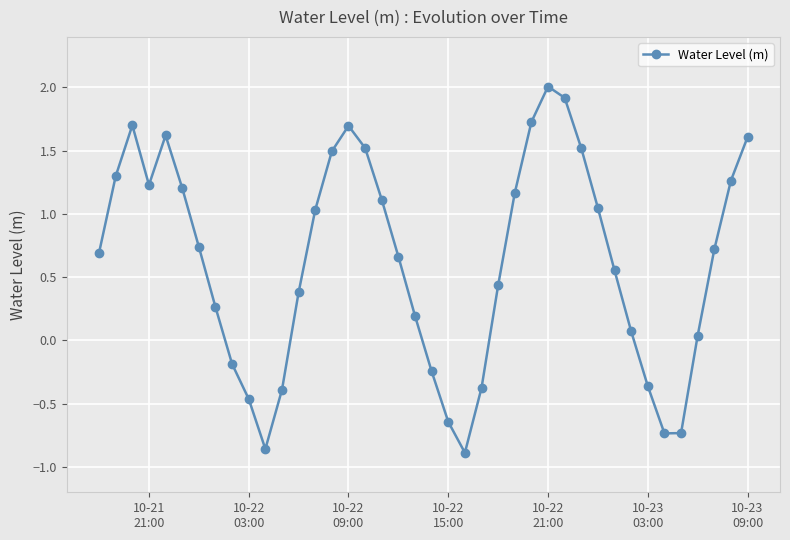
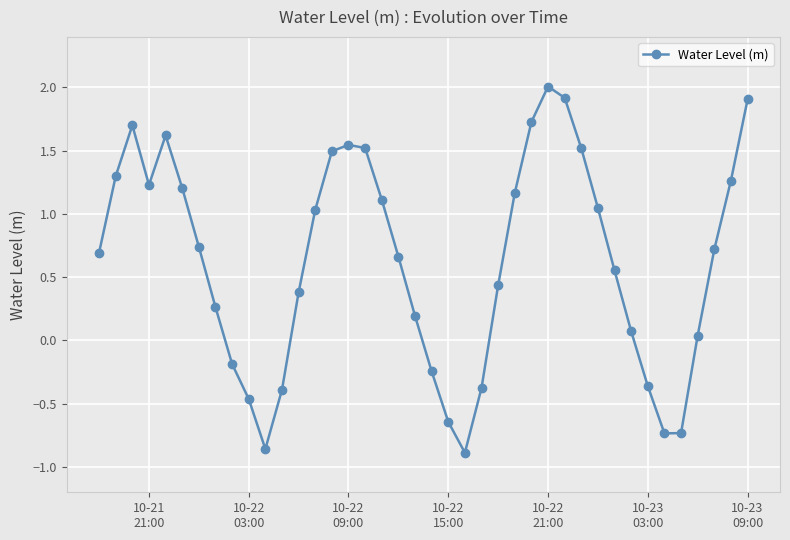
  {
    "10-21 21:00": 1.23,
    "10-22 03:00": -0.46,
-   "10-22 09:00": 1.70,
+   "10-22 09:00": 1.55,
    "10-22 15:00": -0.64,
    "10-22 21:00": 2.01,
    "10-23 03:00": -0.36,
-   "10-23 09:00": 1.61
+   "10-23 09:00": 1.91
  }
